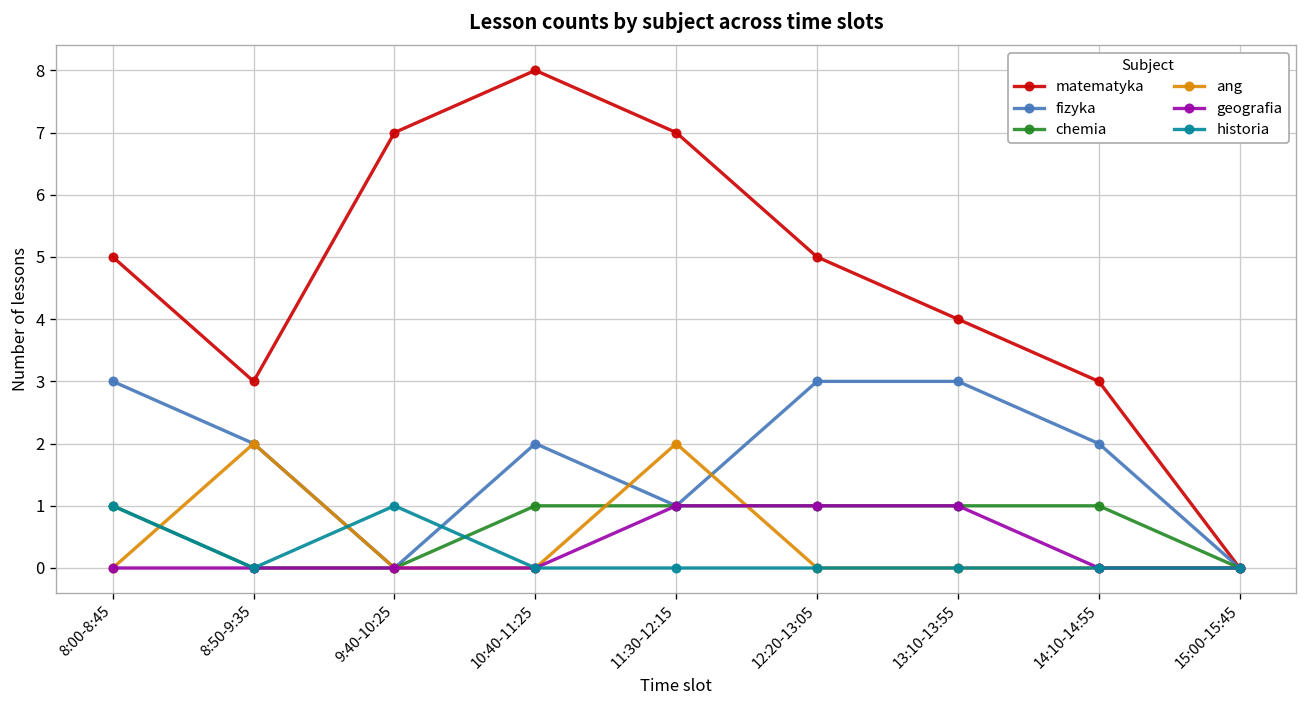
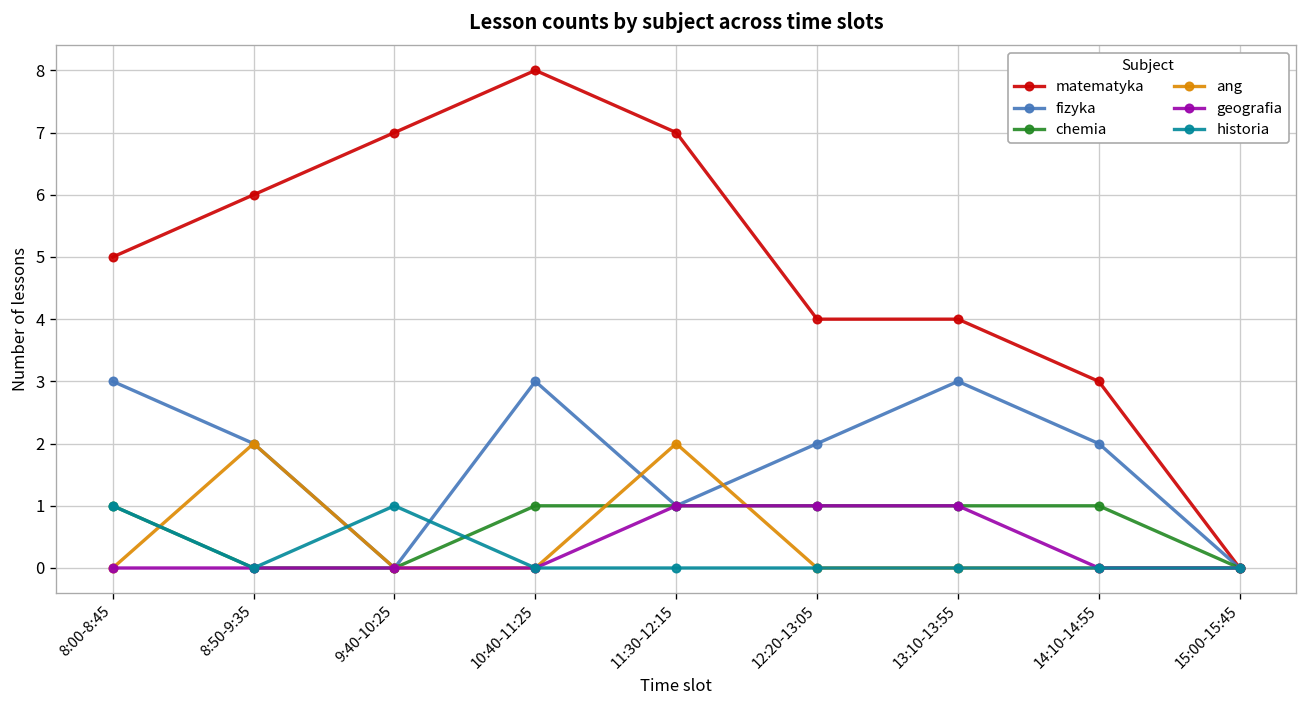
  {
    "matematyka": {
      "8:00-8:45": 5,
-     "8:50-9:35": 3,
+     "8:50-9:35": 6,
      "9:40-10:25": 7,
      "10:40-11:25": 8,
      "11:30-12:15": 7,
-     "12:20-13:05": 5,
+     "12:20-13:05": 4,
      "13:10-13:55": 4,
      "14:10-14:55": 3
    },
    "fizyka": {
      "8:00-8:45": 3,
-     "10:40-11:25": 2,
-     "12:20-13:05": 3,
+     "10:40-11:25": 3,
+     "12:20-13:05": 2,
      "13:10-13:55": 3,
      "14:10-14:55": 2
    },
    "chemia": {
      "10:40-11:25": 1,
      "14:10-14:55": 1
    },
    "ang": {
      "11:30-12:15": 2
    },
    "historia": {
      "9:40-10:25": 1,
      "11:30-12:15": 0
    }
  }
